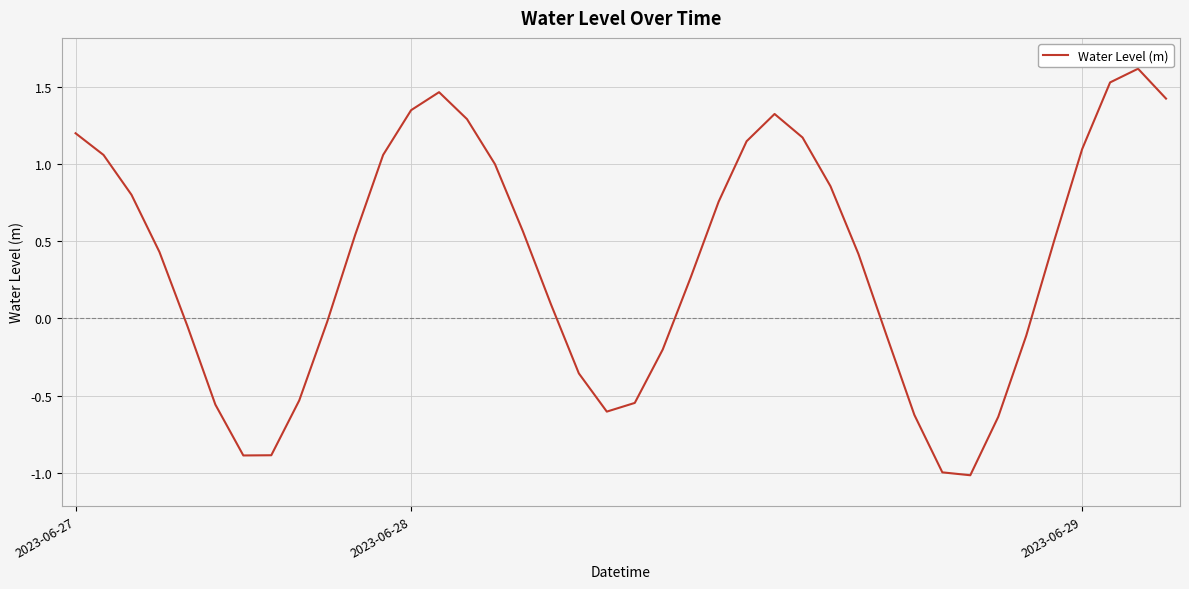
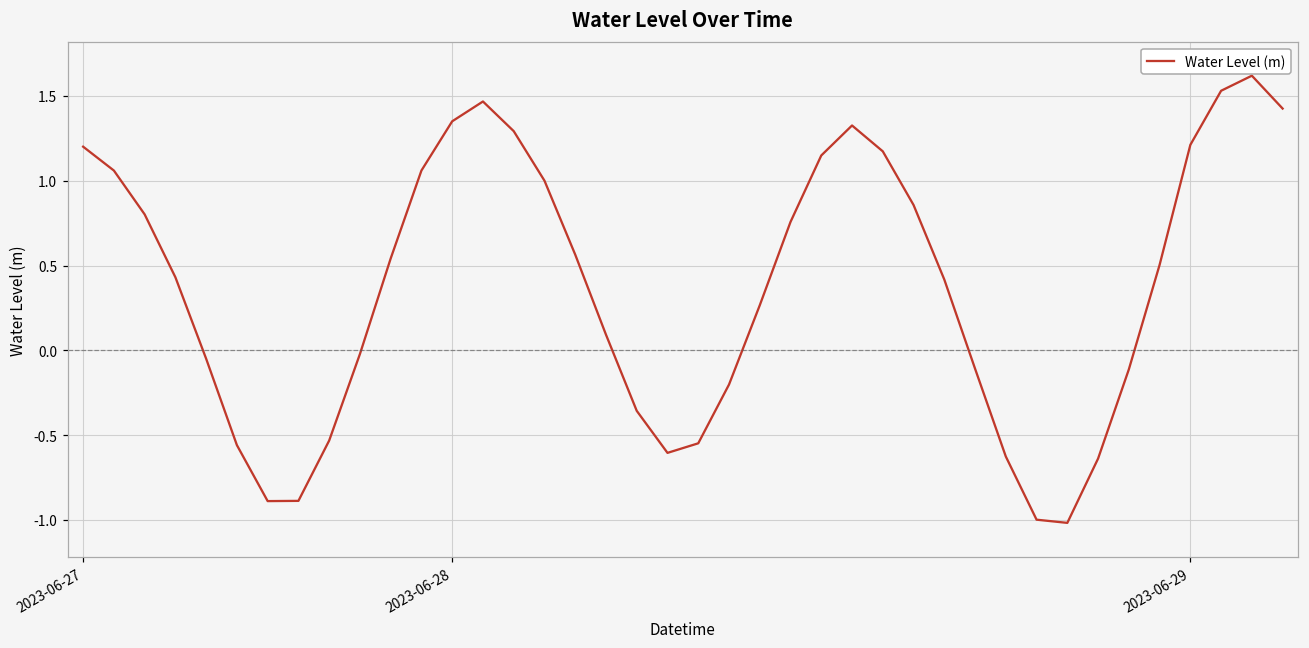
  {
    "2023-06-27": 1.20,
    "2023-06-28": 1.35,
-   "2023-06-29": 1.10
+   "2023-06-29": 1.21
  }
